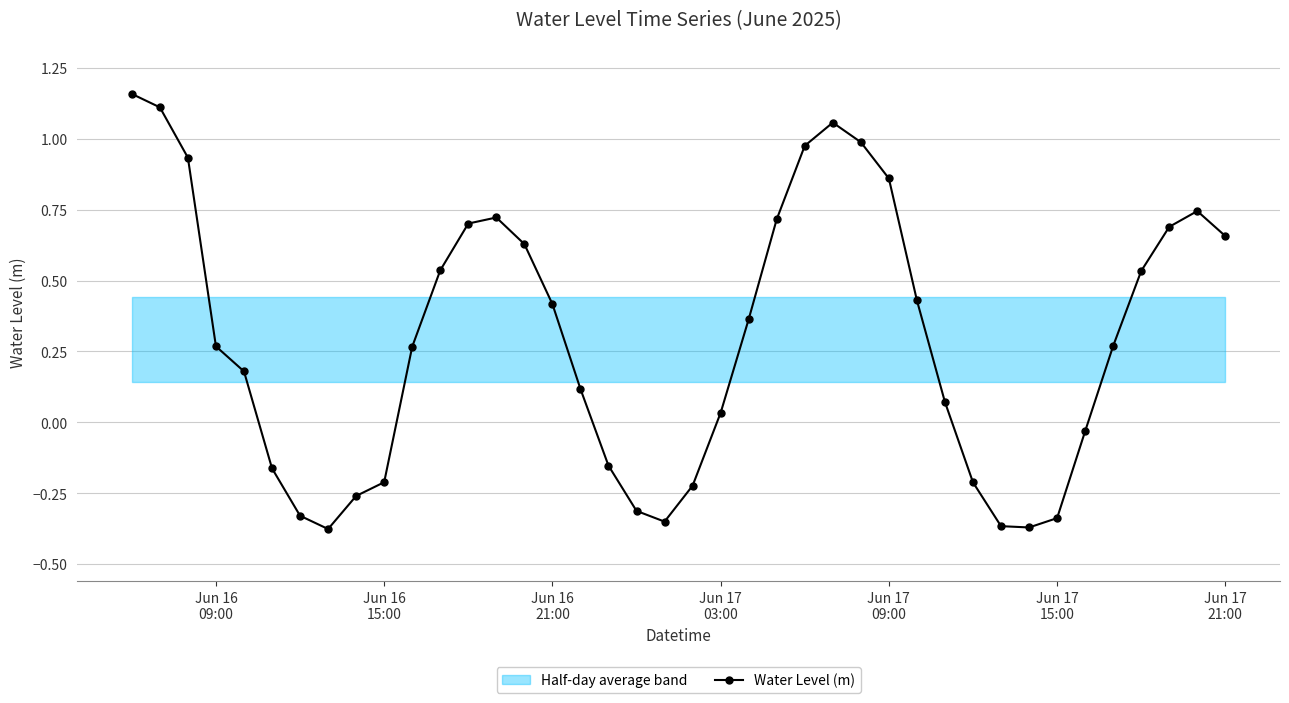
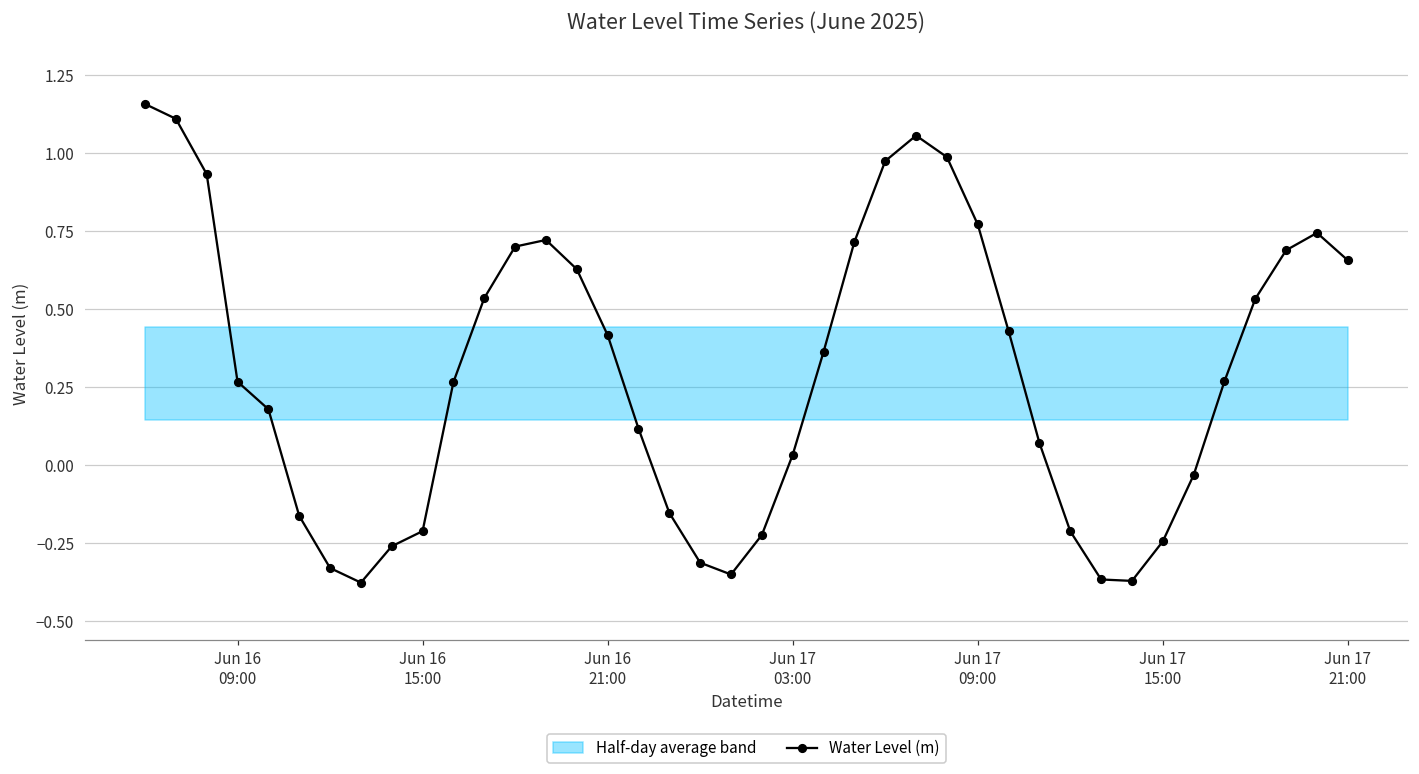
  {
    "Water Level (m)": {
      "Jun 16 09:00": 0.27,
      "Jun 16 15:00": -0.21,
      "Jun 16 21:00": 0.42,
      "Jun 17 03:00": 0.03,
-     "Jun 17 09:00": 0.86,
-     "Jun 17 15:00": -0.34,
+     "Jun 17 09:00": 0.77,
+     "Jun 17 15:00": -0.24,
      "Jun 17 21:00": 0.66
    },
    "Half-day average band": {
      "Jun 16 09:00": 0.44,
      "Jun 16 15:00": 0.44,
      "Jun 16 21:00": 0.44,
      "Jun 17 03:00": 0.44,
      "Jun 17 09:00": 0.44,
      "Jun 17 15:00": 0.44,
      "Jun 17 21:00": 0.44
    }
  }
